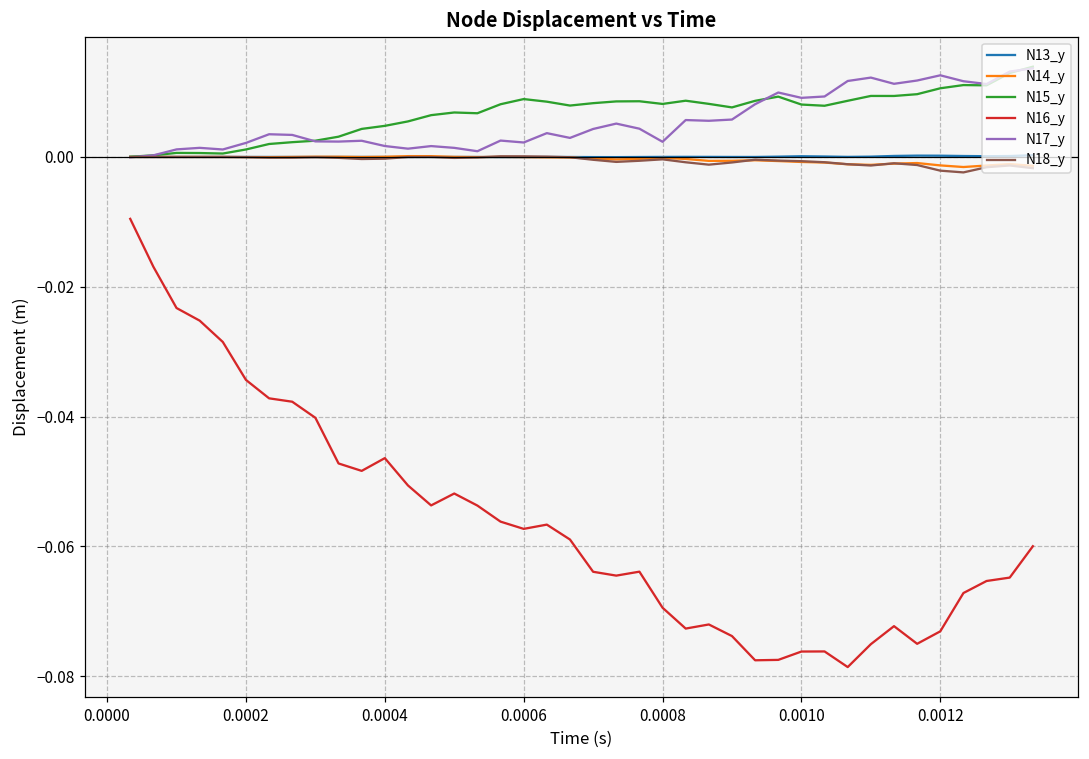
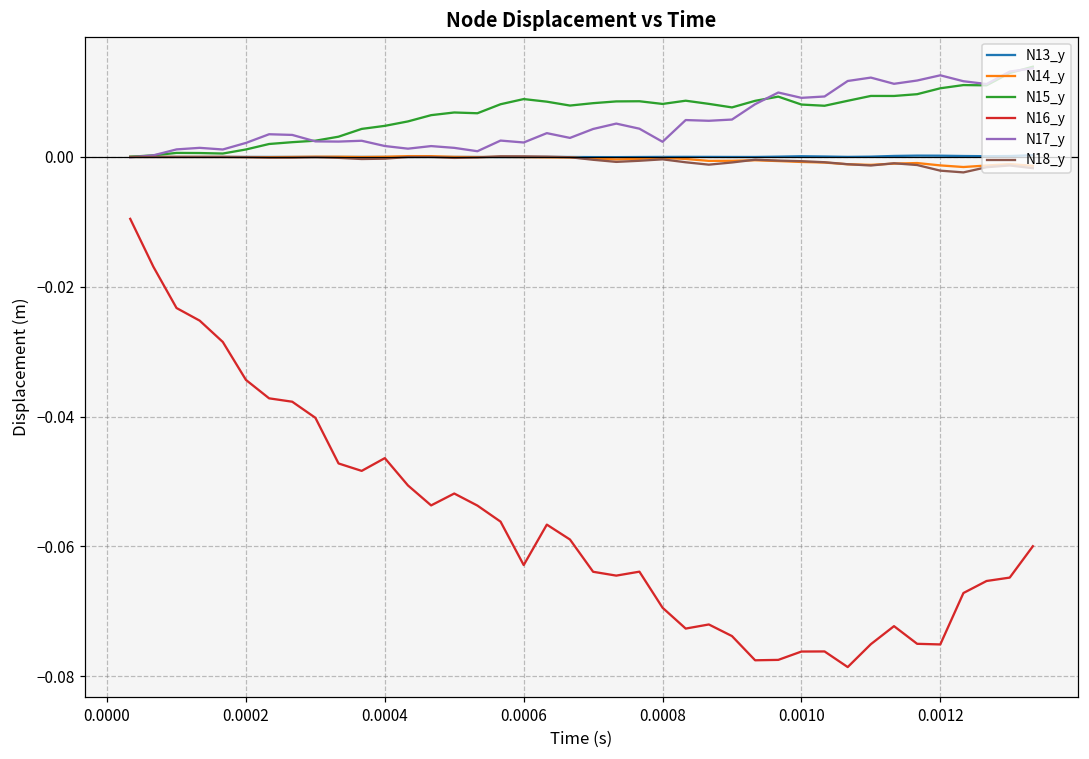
  {
    "N13_y": {
      "0.0010": 0.000,
      "0.0012": 0.000
    },
    "N14_y": {
      "0.0012": -0.001
    },
    "N15_y": {
      "0.0002": 0.001,
      "0.0004": 0.005,
      "0.0006": 0.009,
      "0.0008": 0.008,
      "0.0010": 0.008,
      "0.0012": 0.011
    },
    "N16_y": {
      "0.0002": -0.034,
      "0.0004": -0.046,
-     "0.0006": -0.057,
+     "0.0006": -0.063,
      "0.0008": -0.069,
      "0.0010": -0.076,
-     "0.0012": -0.073
+     "0.0012": -0.075
    },
    "N17_y": {
      "0.0002": 0.002,
      "0.0004": 0.002,
      "0.0006": 0.002,
      "0.0008": 0.002,
      "0.0010": 0.009,
      "0.0012": 0.013
    },
    "N18_y": {
      "0.0012": -0.002
    }
  }
